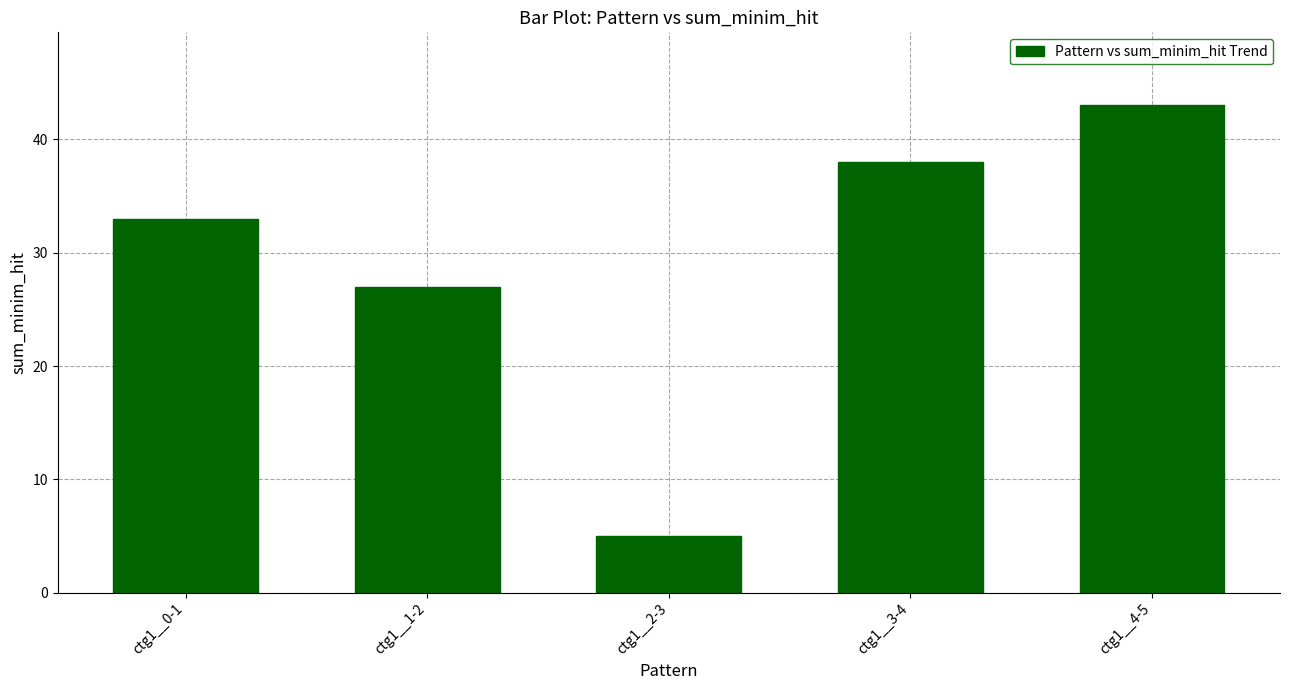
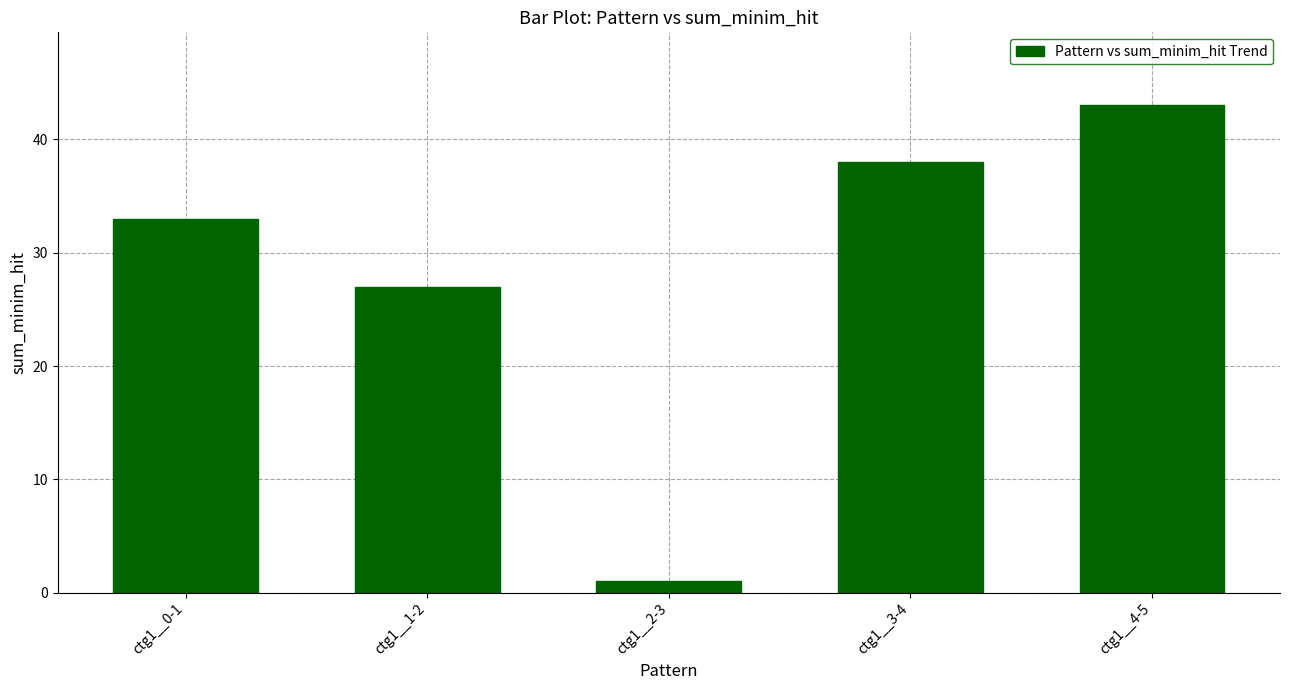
  {
    "ctg1__0-1": 33,
    "ctg1__1-2": 27,
-   "ctg1__2-3": 5,
+   "ctg1__2-3": 1,
    "ctg1__3-4": 38,
    "ctg1__4-5": 43
  }
